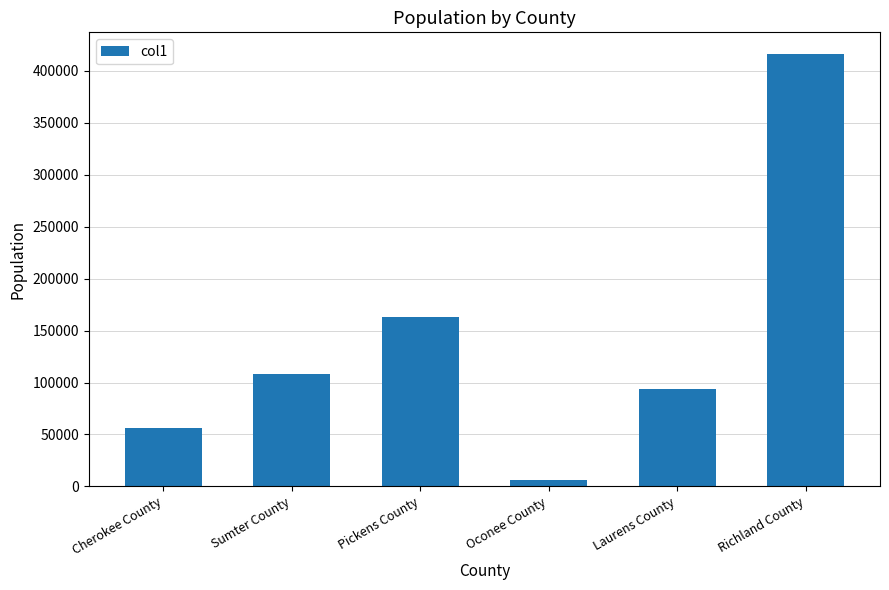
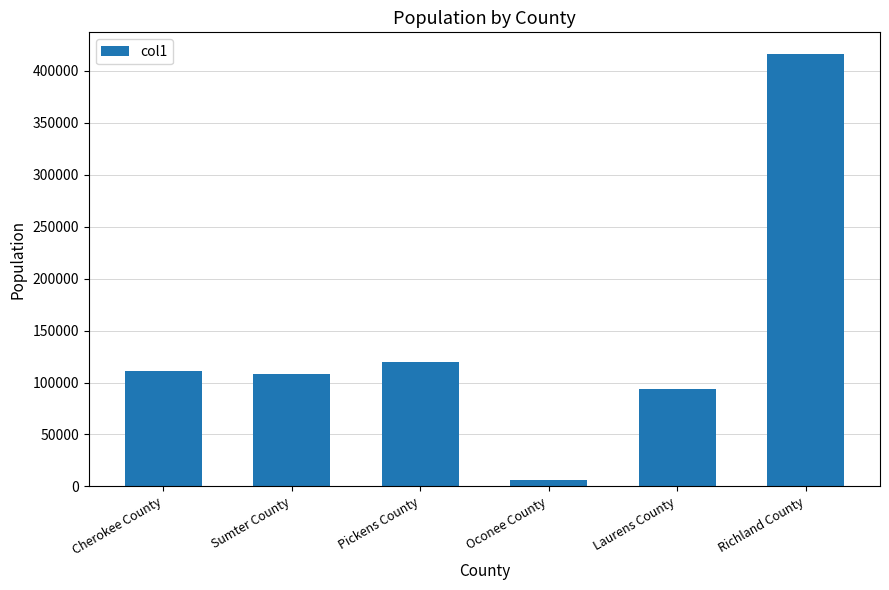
  {
-   "Cherokee County": 56000,
+   "Cherokee County": 111000,
    "Sumter County": 108000,
-   "Pickens County": 163000,
+   "Pickens County": 120000,
    "Oconee County": 6000,
    "Laurens County": 94000,
    "Richland County": 416000
  }
